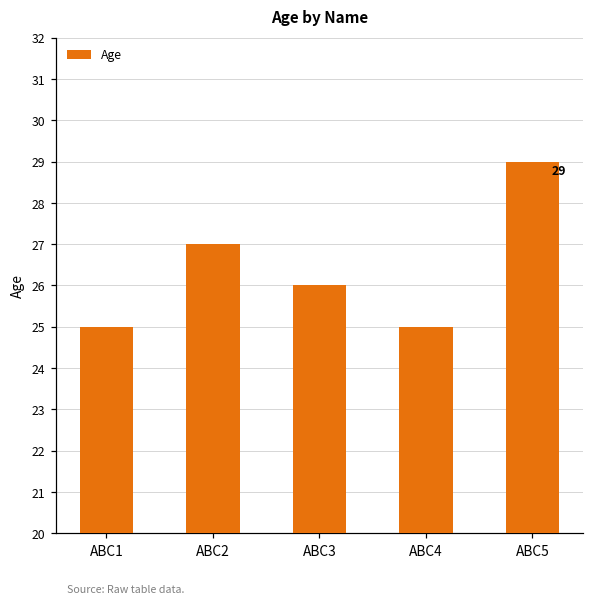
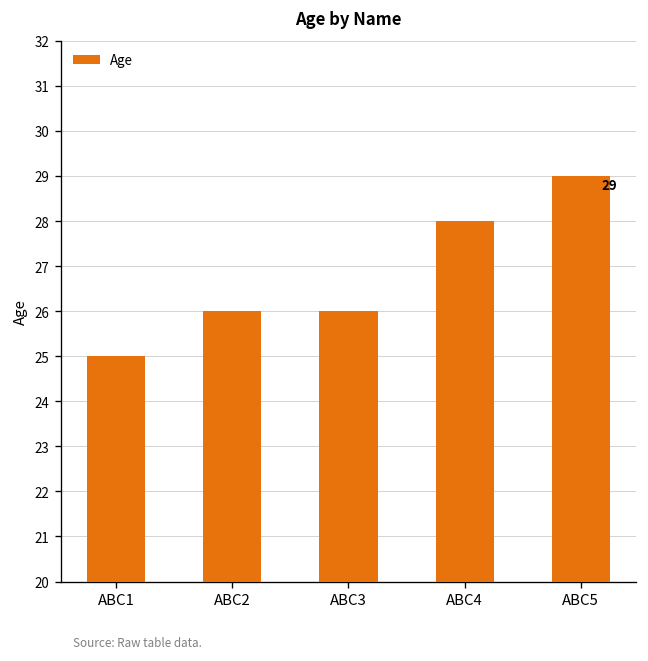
  {
    "ABC1": 25,
-   "ABC2": 27,
+   "ABC2": 26,
    "ABC3": 26,
-   "ABC4": 25
+   "ABC4": 28
  }
